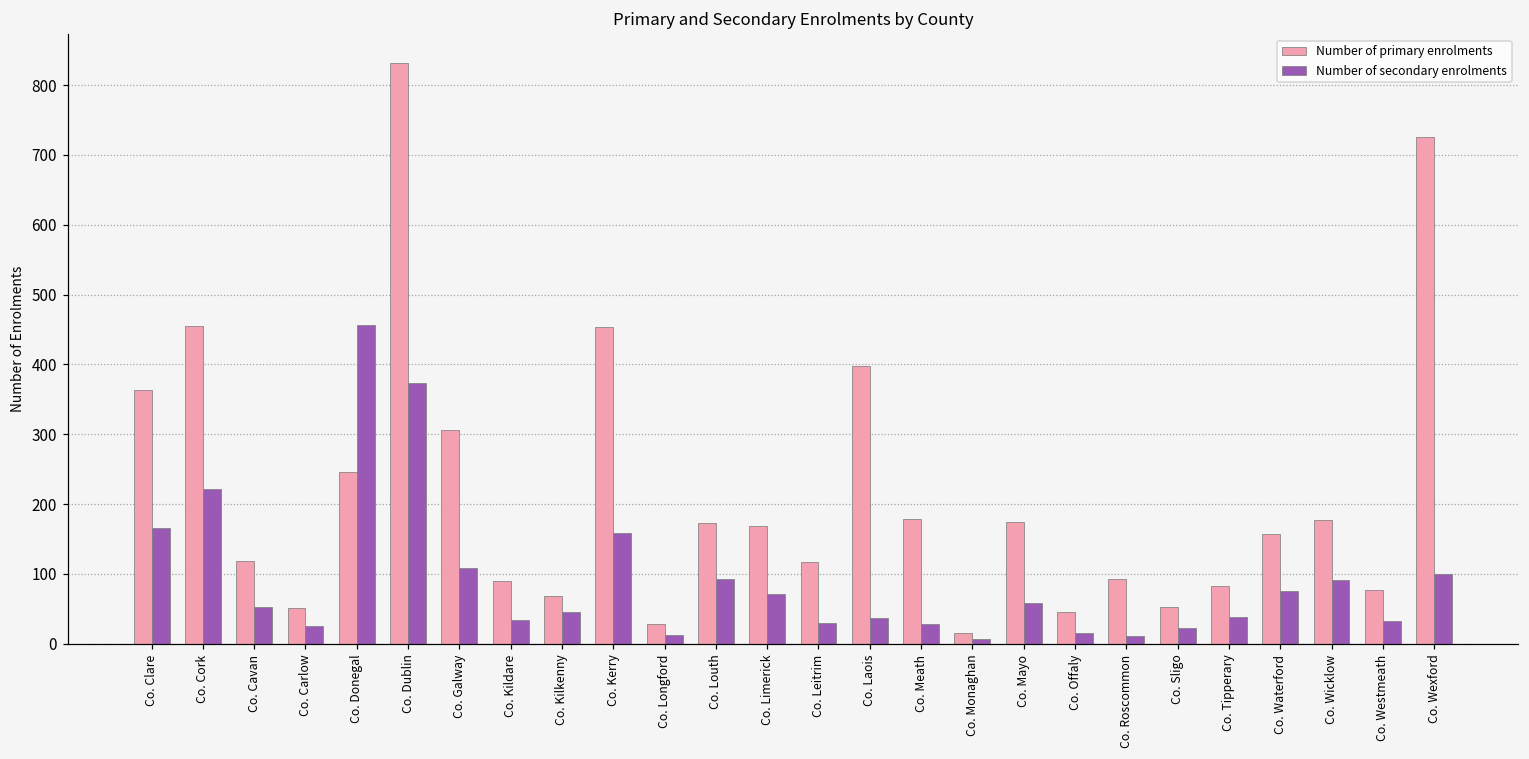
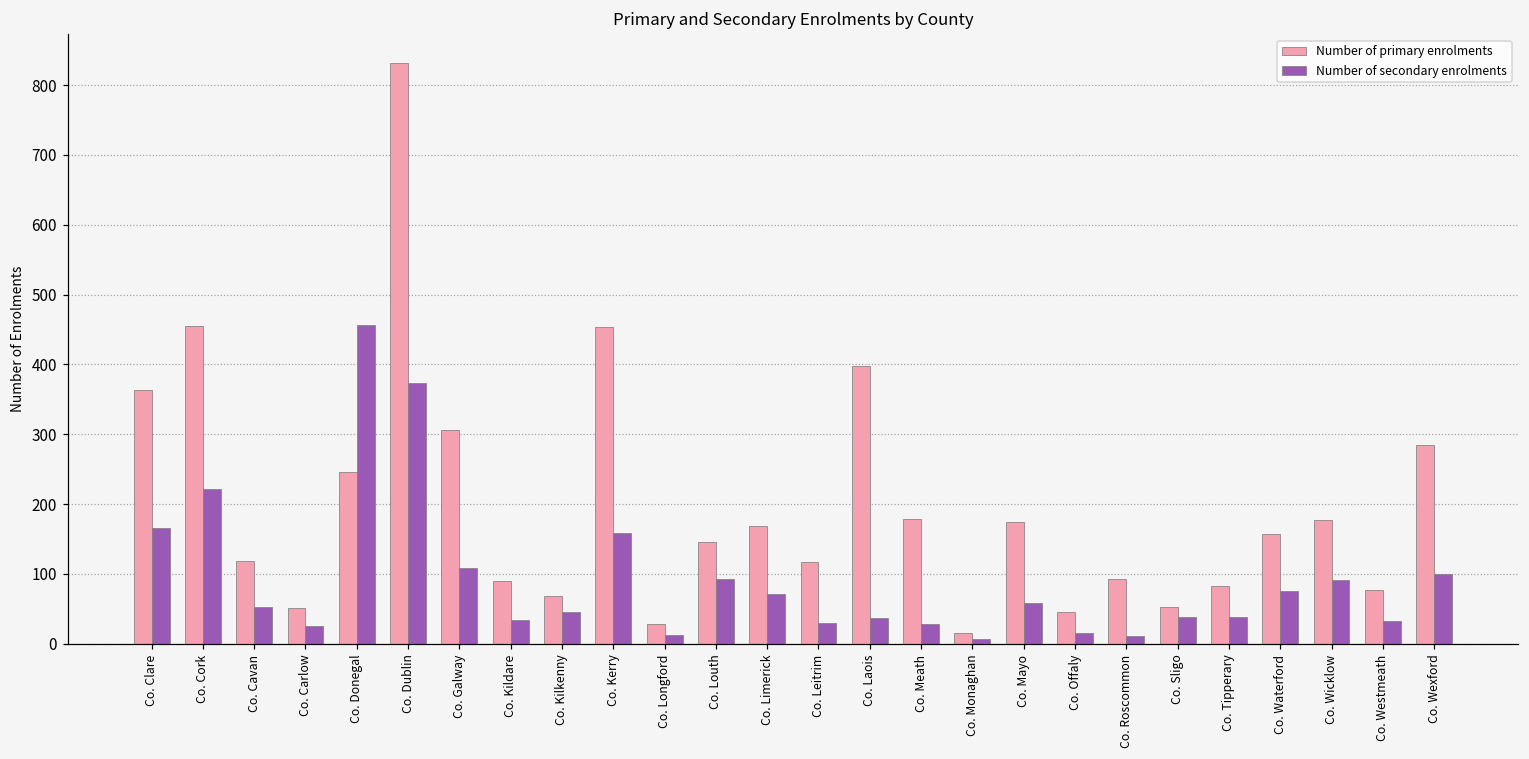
  {
    "Number of primary enrolments": {
      "Co. Clare": 360,
      "Co. Cork": 460,
      "Co. Cavan": 120,
      "Co. Carlow": 50,
      "Co. Donegal": 250,
      "Co. Dublin": 830,
      "Co. Galway": 310,
      "Co. Kildare": 90,
      "Co. Kilkenny": 70,
      "Co. Kerry": 450,
      "Co. Longford": 30,
-     "Co. Louth": 170,
+     "Co. Louth": 150,
      "Co. Limerick": 170,
      "Co. Leitrim": 120,
      "Co. Laois": 400,
      "Co. Meath": 180,
      "Co. Monaghan": 20,
      "Co. Mayo": 180,
      "Co. Offaly": 50,
      "Co. Roscommon": 90,
      "Co. Sligo": 50,
      "Co. Tipperary": 80,
      "Co. Waterford": 160,
      "Co. Wicklow": 180,
      "Co. Westmeath": 80,
-     "Co. Wexford": 730
+     "Co. Wexford": 280
    },
    "Number of secondary enrolments": {
      "Co. Clare": 170,
      "Co. Cork": 220,
      "Co. Cavan": 50,
      "Co. Carlow": 30,
      "Co. Donegal": 460,
      "Co. Dublin": 370,
      "Co. Galway": 110,
      "Co. Kildare": 30,
      "Co. Kilkenny": 50,
      "Co. Kerry": 160,
      "Co. Longford": 10,
      "Co. Louth": 90,
      "Co. Limerick": 70,
      "Co. Leitrim": 30,
      "Co. Laois": 40,
      "Co. Meath": 30,
      "Co. Monaghan": 10,
      "Co. Mayo": 60,
      "Co. Offaly": 20,
      "Co. Roscommon": 10,
-     "Co. Sligo": 20,
+     "Co. Sligo": 40,
      "Co. Tipperary": 40,
      "Co. Waterford": 80,
      "Co. Wicklow": 90,
      "Co. Westmeath": 30,
      "Co. Wexford": 100
    }
  }
